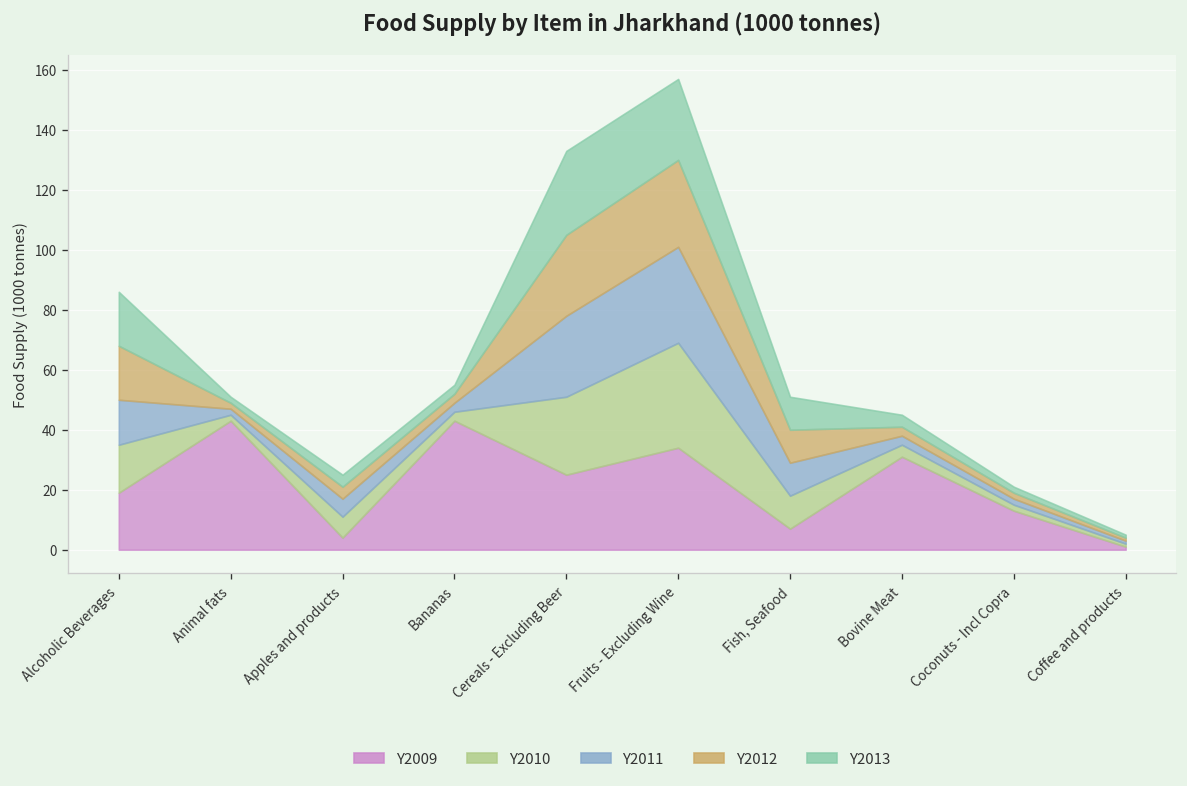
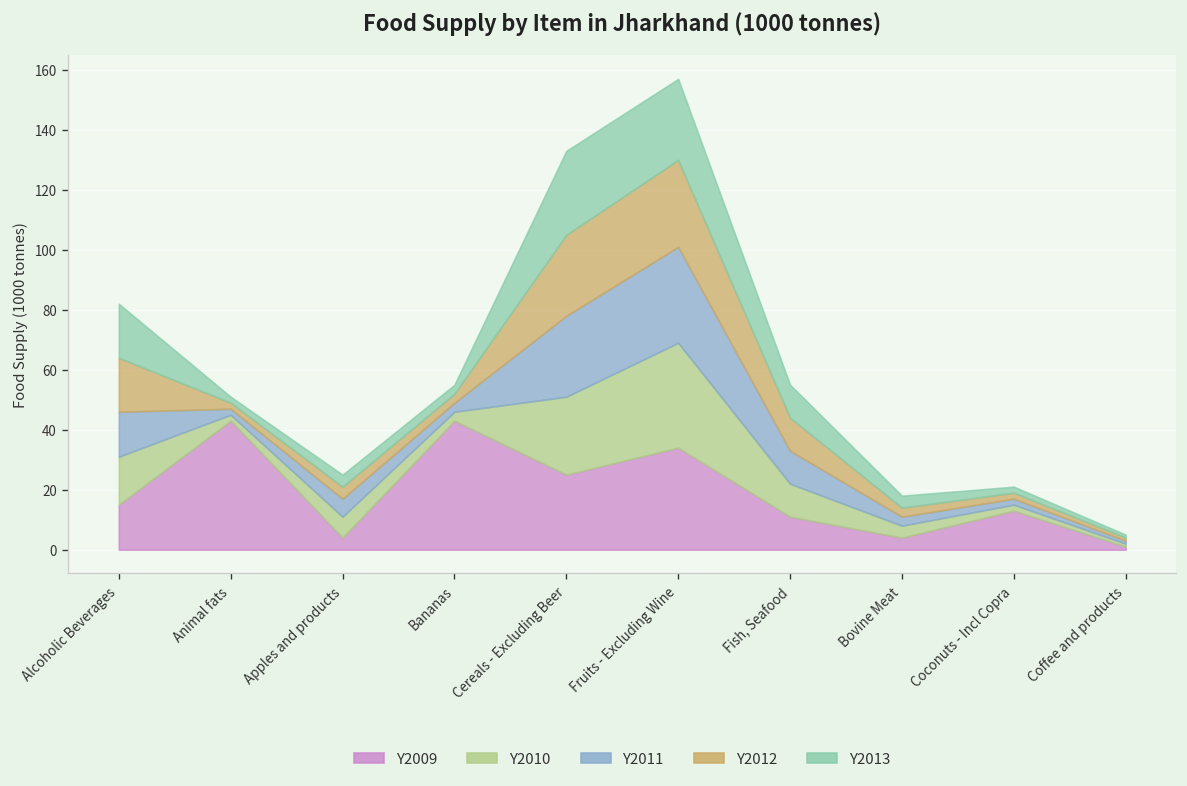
  {
    "Y2009": {
-     "Alcoholic Beverages": 19,
+     "Alcoholic Beverages": 15,
      "Animal fats": 43,
      "Apples and products": 4,
      "Bananas": 43,
      "Cereals - Excluding Beer": 25,
      "Fruits - Excluding Wine": 34,
-     "Fish, Seafood": 7,
-     "Bovine Meat": 31,
+     "Fish, Seafood": 11,
+     "Bovine Meat": 4,
      "Coconuts - Incl Copra": 13
    }
  }
